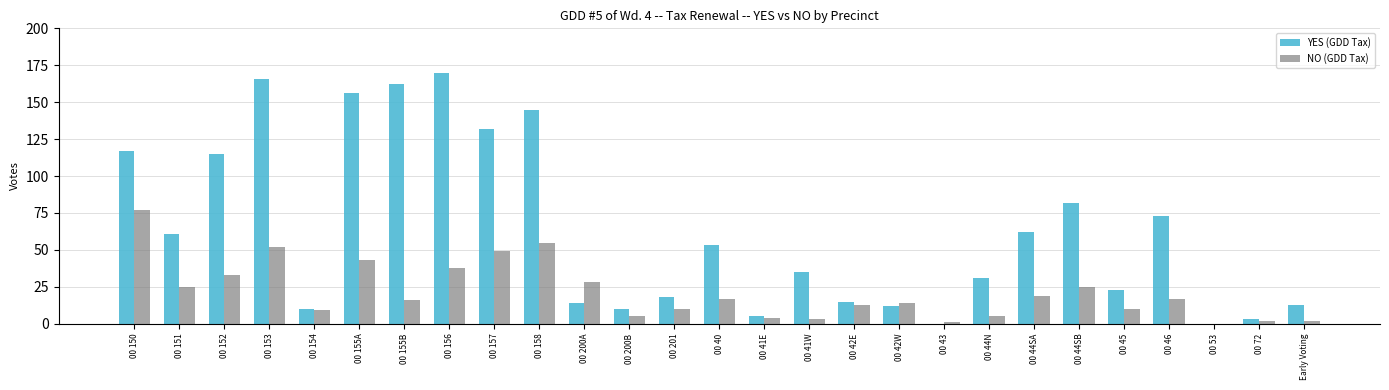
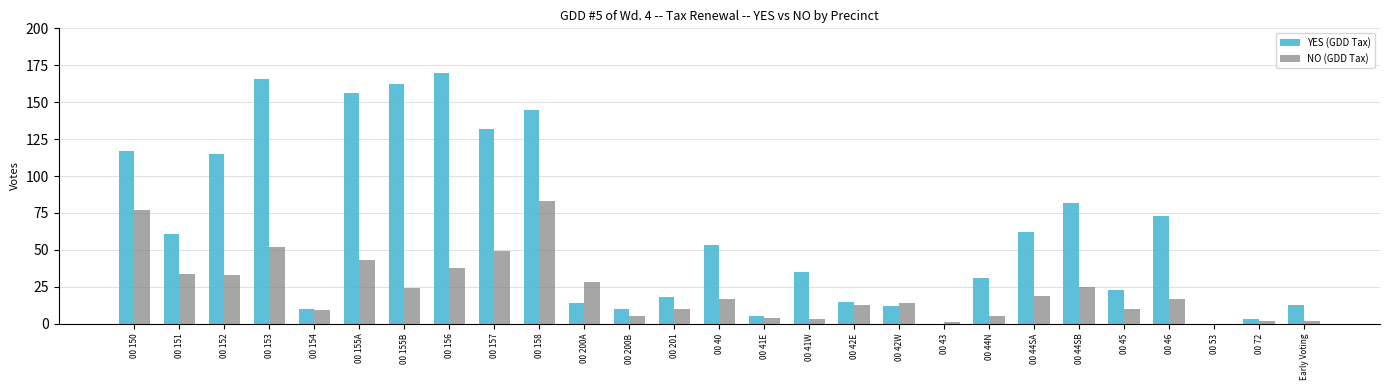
  {
    "YES (GDD Tax)": {
      "00 150": 117,
      "00 151": 61,
      "00 152": 115,
      "00 153": 166,
      "00 154": 10,
      "00 155A": 156,
      "00 155B": 162,
      "00 156": 170,
      "00 157": 132,
      "00 158": 145,
      "00 200A": 14,
      "00 200B": 10,
      "00 201": 18,
      "00 40": 53,
      "00 41E": 5,
      "00 41W": 35,
      "00 42E": 15,
      "00 42W": 12,
      "00 43": 0,
      "00 44N": 31,
      "00 44SA": 62,
      "00 44SB": 82,
      "00 45": 23,
      "00 46": 73,
      "00 53": 0,
      "00 72": 3,
      "Early Voting": 13
    },
    "NO (GDD Tax)": {
      "00 150": 77,
-     "00 151": 25,
+     "00 151": 34,
      "00 152": 33,
      "00 153": 52,
      "00 154": 9,
      "00 155A": 43,
-     "00 155B": 16,
+     "00 155B": 24,
      "00 156": 38,
      "00 157": 49,
-     "00 158": 55,
+     "00 158": 83,
      "00 200A": 28,
      "00 200B": 5,
      "00 201": 10,
      "00 40": 17,
      "00 41E": 4,
      "00 41W": 3,
      "00 42E": 13,
      "00 42W": 14,
      "00 44N": 5,
      "00 44SA": 19,
      "00 44SB": 25,
      "00 45": 10,
      "00 46": 17,
      "00 53": 0,
      "00 72": 2,
      "Early Voting": 2
    }
  }
